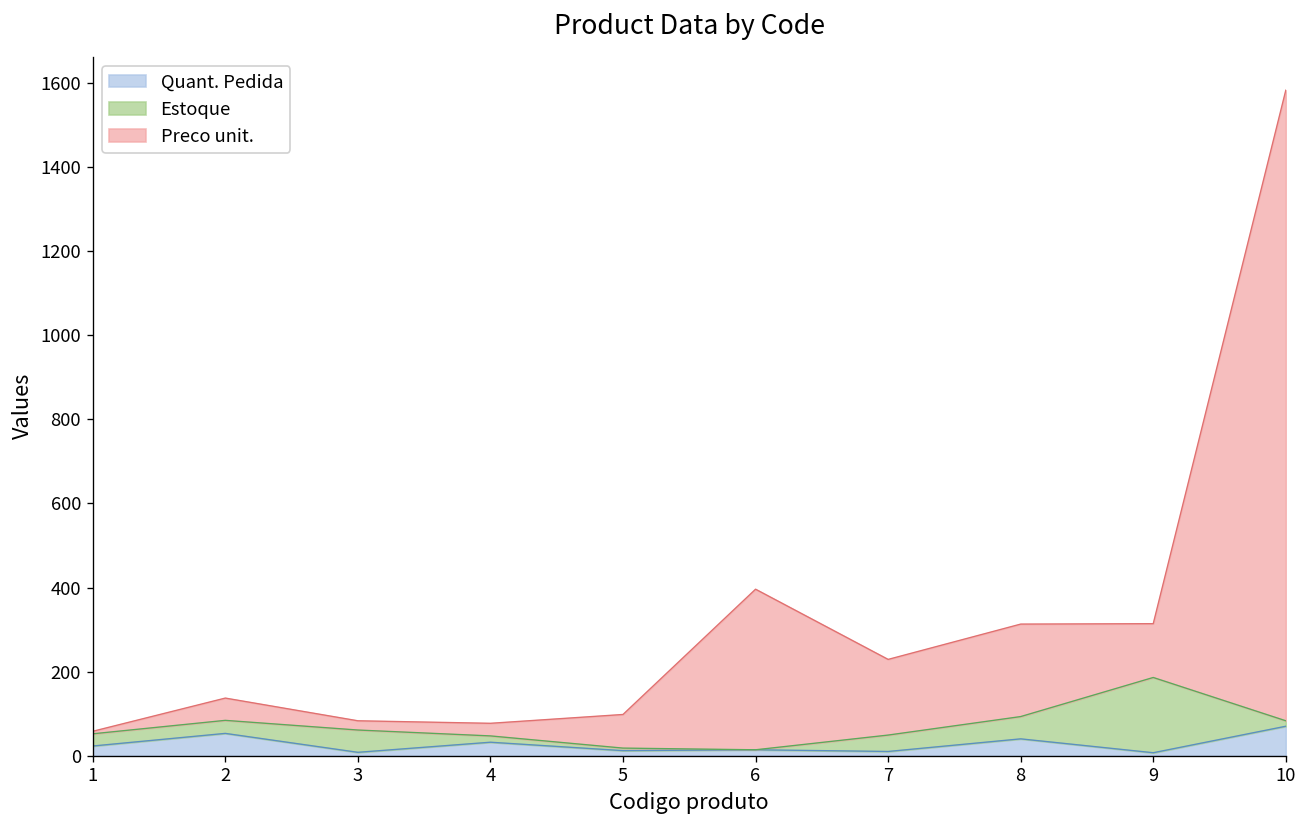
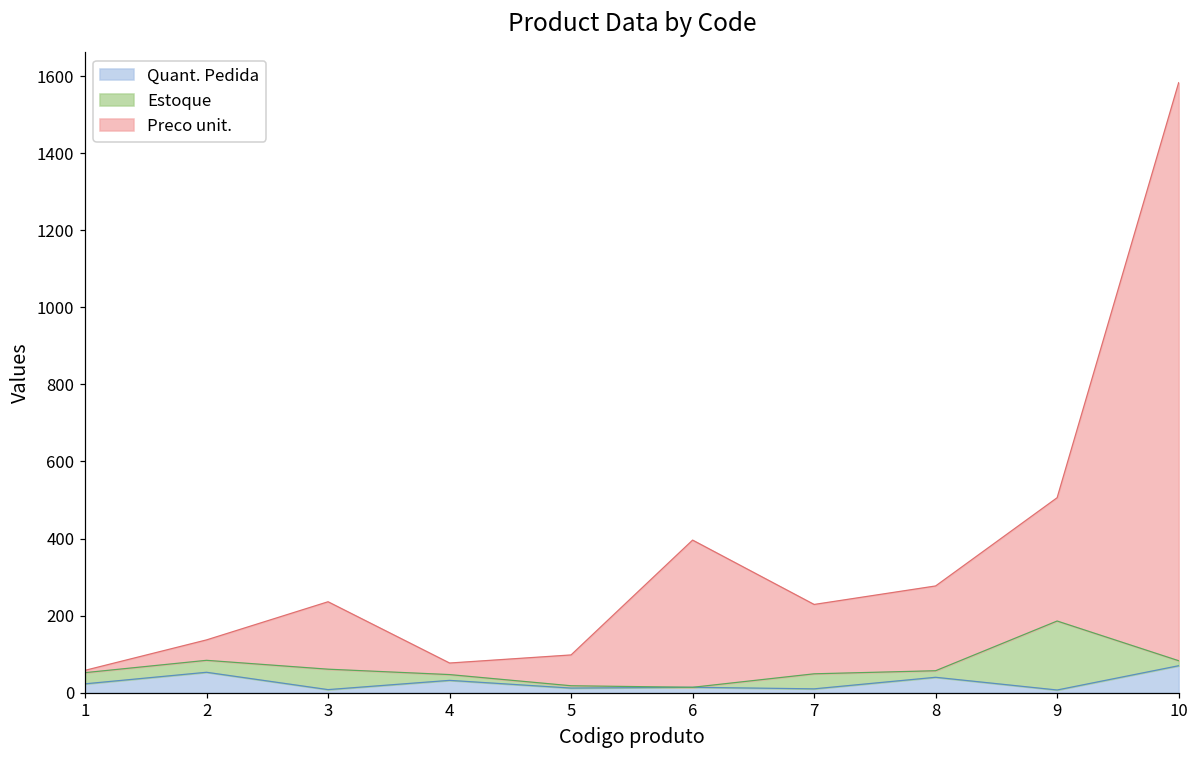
  {
    "Quant. Pedida": {
      "1": 20,
      "2": 50,
      "3": 10,
      "4": 30,
      "7": 10,
      "8": 40,
      "9": 10,
      "10": 70
    },
    "Estoque": {
      "2": 30,
      "3": 50,
      "4": 20,
      "7": 40,
-     "8": 50,
+     "8": 20,
      "9": 180,
      "10": 10
    },
    "Preco unit.": {
      "2": 50,
-     "3": 20,
+     "3": 180,
      "4": 30,
      "5": 80,
      "6": 380,
      "7": 180,
      "8": 220,
-     "9": 130,
+     "9": 320,
      "10": 1500
    }
  }
